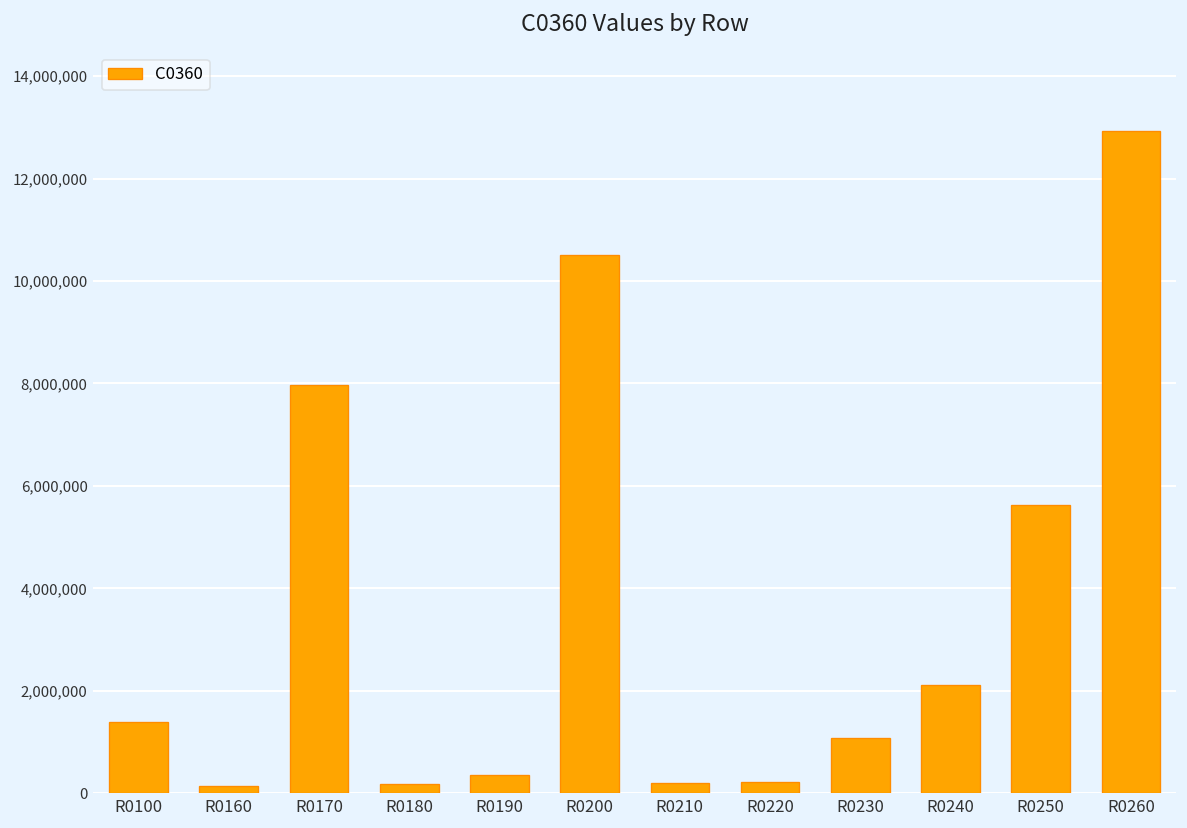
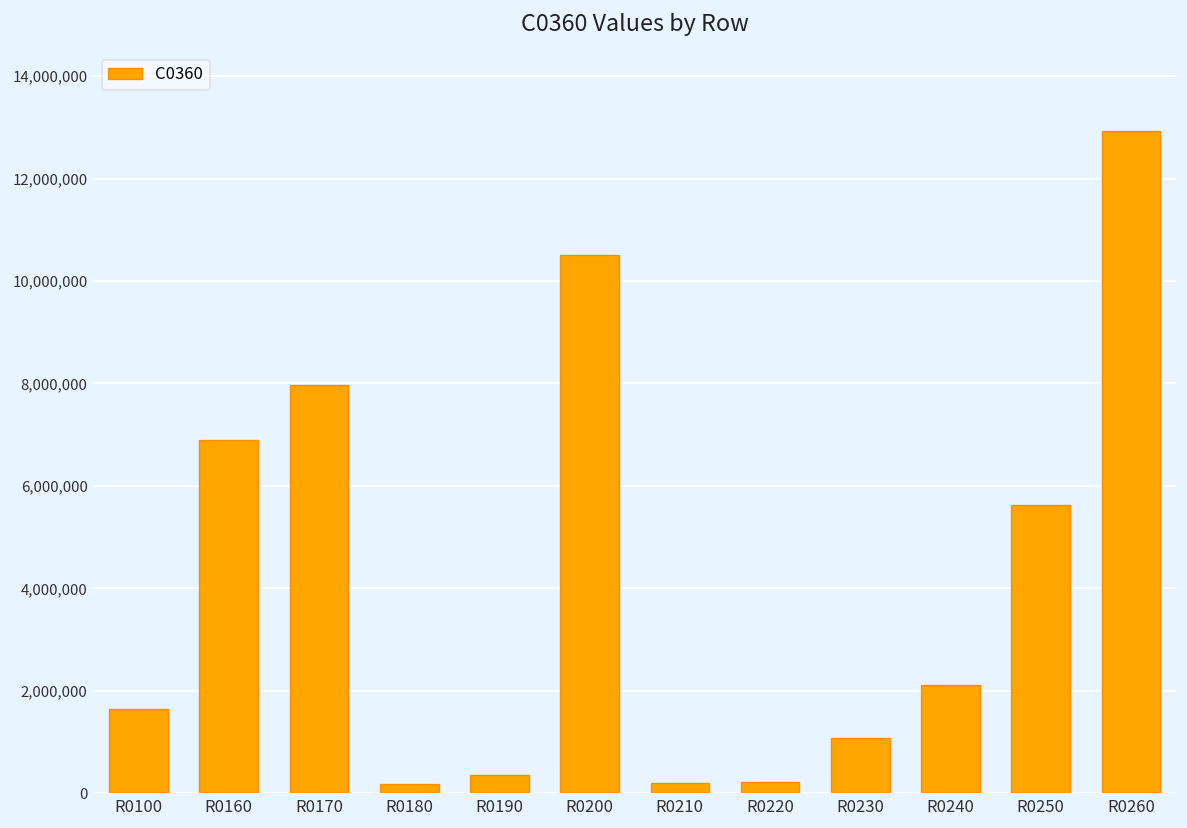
  {
-   "R0100": "1,400,000",
-   "R0160": "200,000",
+   "R0100": "1,600,000",
+   "R0160": "6,900,000",
    "R0170": "8,000,000",
    "R0180": "200,000",
    "R0190": "400,000",
    "R0200": "10,500,000",
    "R0210": "200,000",
    "R0220": "200,000",
    "R0230": "1,100,000",
    "R0240": "2,100,000",
    "R0250": "5,600,000",
    "R0260": "12,900,000"
  }
